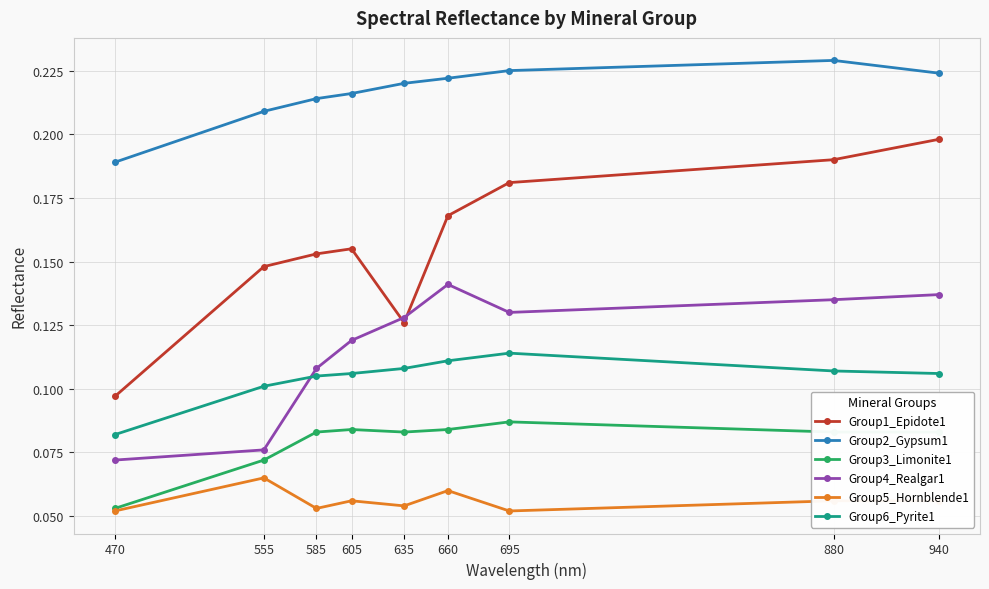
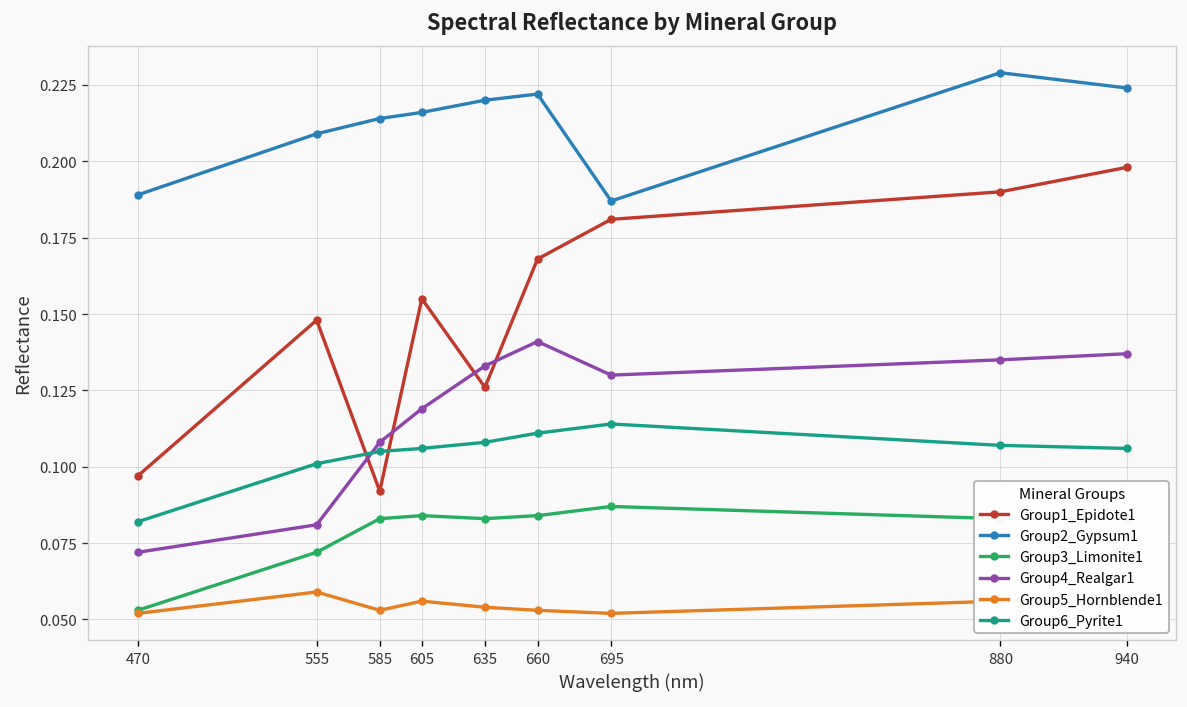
  {
    "Group1_Epidote1": {
      "470": 0.097,
      "555": 0.148,
-     "585": 0.153,
+     "585": 0.092,
      "605": 0.155,
      "635": 0.126,
      "660": 0.168,
      "695": 0.181,
      "880": 0.190,
      "940": 0.198
    },
    "Group2_Gypsum1": {
      "470": 0.189,
      "555": 0.209,
      "585": 0.214,
      "605": 0.216,
      "635": 0.220,
      "660": 0.222,
-     "695": 0.225,
+     "695": 0.187,
      "880": 0.229,
      "940": 0.224
    },
    "Group4_Realgar1": {
      "470": 0.072,
-     "555": 0.076,
+     "555": 0.081,
      "585": 0.108,
      "605": 0.119,
-     "635": 0.128,
+     "635": 0.133,
      "660": 0.141,
      "695": 0.130,
      "880": 0.135,
      "940": 0.137
    },
    "Group5_Hornblende1": {
      "470": 0.052,
-     "555": 0.065,
+     "555": 0.059,
      "585": 0.053,
      "605": 0.056,
      "635": 0.054,
-     "660": 0.060,
+     "660": 0.053,
      "695": 0.052
    }
  }
